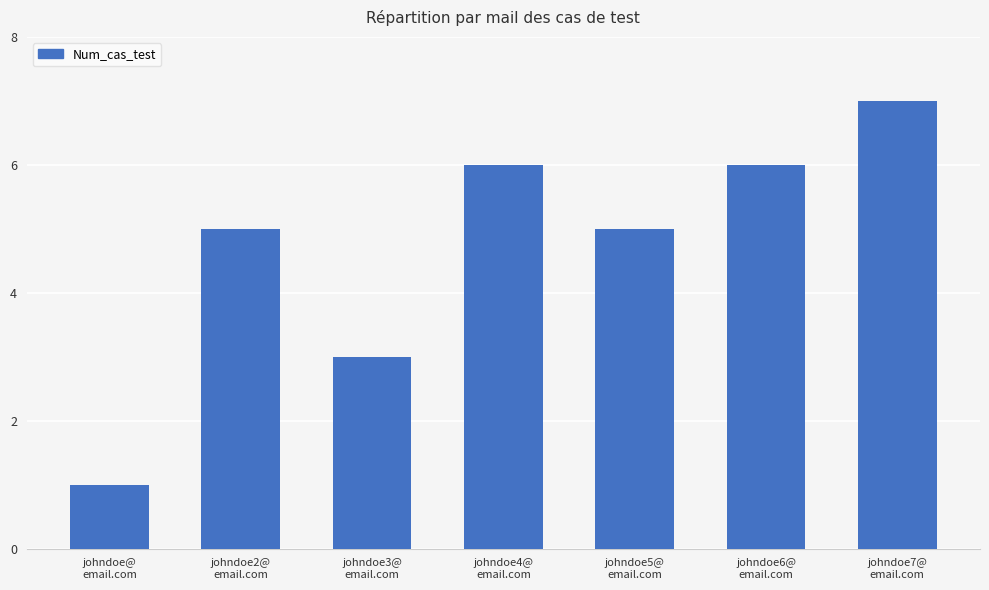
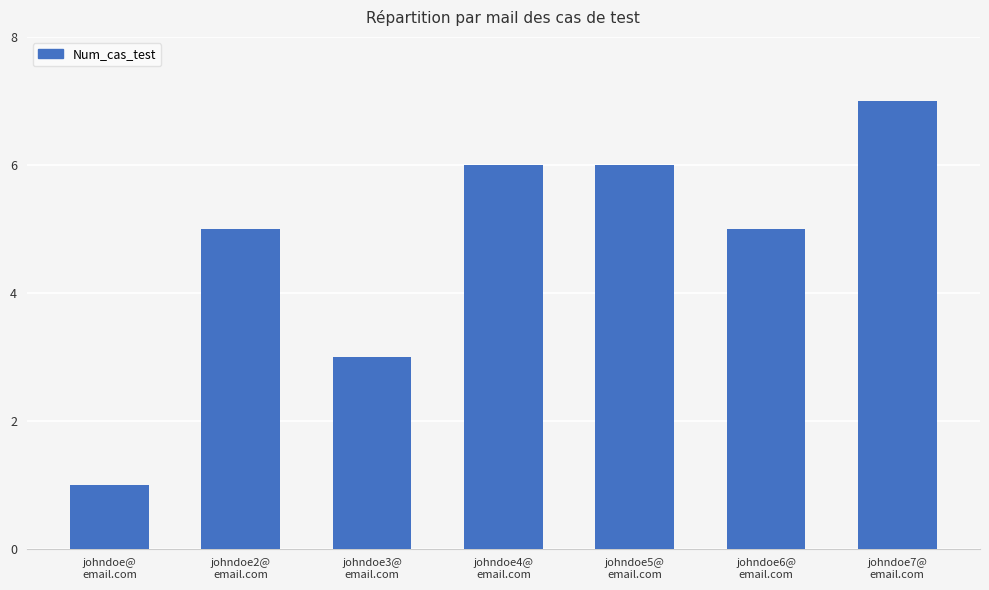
  {
    "johndoe@ email.com": 1,
    "johndoe2@ email.com": 5,
    "johndoe3@ email.com": 3,
    "johndoe4@ email.com": 6,
-   "johndoe5@ email.com": 5,
-   "johndoe6@ email.com": 6,
+   "johndoe5@ email.com": 6,
+   "johndoe6@ email.com": 5,
    "johndoe7@ email.com": 7
  }
